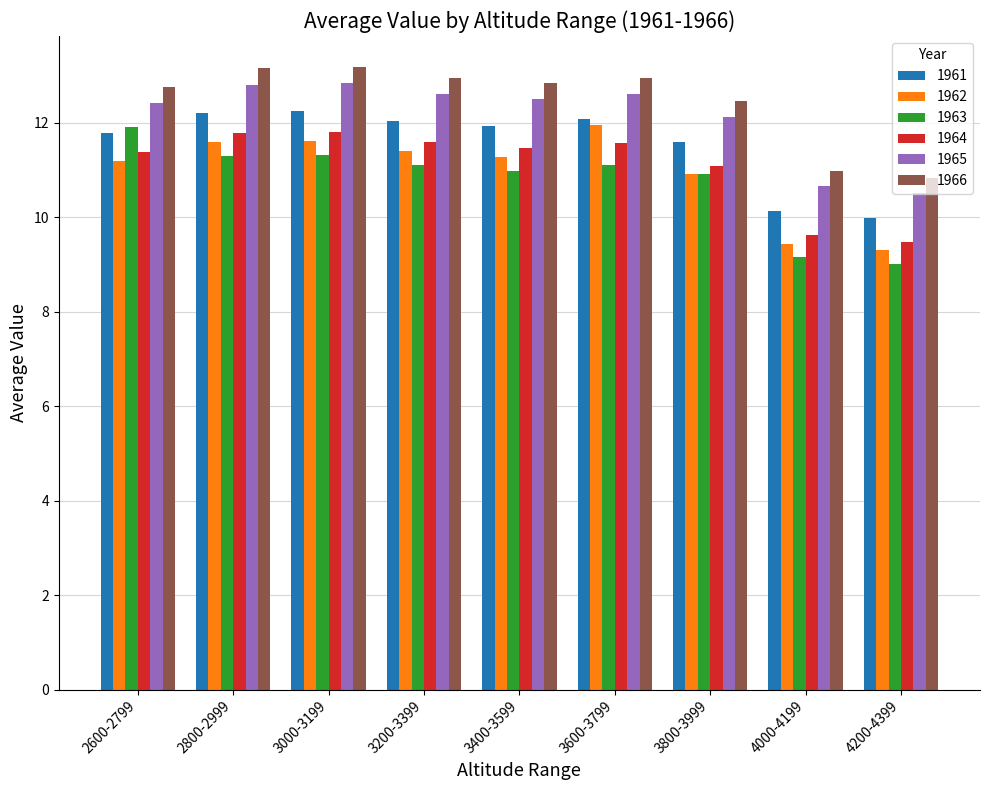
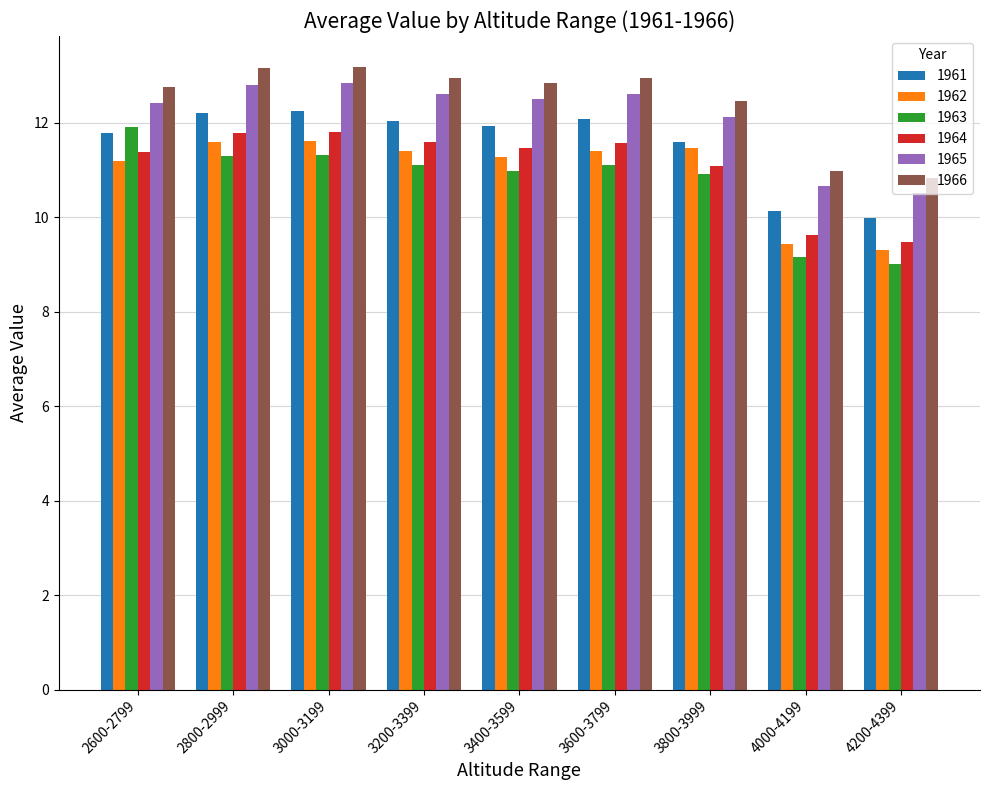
  {
    "1961": {
      "2600-2799": 11.8,
      "2800-2999": 12.2,
      "3000-3199": 12.3,
      "3200-3399": 12.0,
      "3400-3599": 11.9,
      "3600-3799": 12.1,
      "3800-3999": 11.6,
      "4000-4199": 10.1,
      "4200-4399": 10.0
    },
    "1962": {
      "2600-2799": 11.2,
      "2800-2999": 11.6,
      "3000-3199": 11.6,
      "3200-3399": 11.4,
      "3400-3599": 11.3,
-     "3600-3799": 12.0,
-     "3800-3999": 10.9,
+     "3600-3799": 11.4,
+     "3800-3999": 11.5,
      "4000-4199": 9.4,
      "4200-4399": 9.3
    },
    "1963": {
      "2600-2799": 11.9,
      "2800-2999": 11.3,
      "3000-3199": 11.3,
      "3200-3399": 11.1,
      "3400-3599": 11.0,
      "3600-3799": 11.1,
      "3800-3999": 10.9,
      "4000-4199": 9.1,
      "4200-4399": 9.0
    },
    "1964": {
      "2600-2799": 11.4,
      "2800-2999": 11.8,
      "3000-3199": 11.8,
      "3200-3399": 11.6,
      "3400-3599": 11.5,
      "3600-3799": 11.6,
      "3800-3999": 11.1,
      "4000-4199": 9.6,
      "4200-4399": 9.5
    },
    "1965": {
      "2600-2799": 12.4,
      "2800-2999": 12.8,
      "3000-3199": 12.8,
      "3200-3399": 12.6,
      "3400-3599": 12.5,
      "3600-3799": 12.6,
      "3800-3999": 12.1,
      "4000-4199": 10.7
    },
    "1966": {
      "2600-2799": 12.8,
      "2800-2999": 13.2,
      "3000-3199": 13.2,
      "3200-3399": 13.0,
      "3400-3599": 12.8,
      "3600-3799": 13.0,
      "3800-3999": 12.5,
      "4000-4199": 11.0
    }
  }
